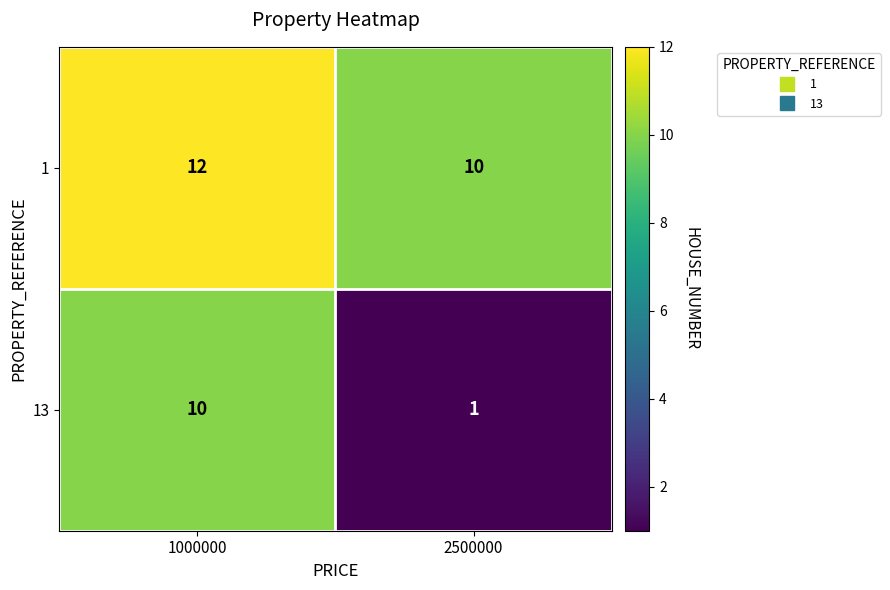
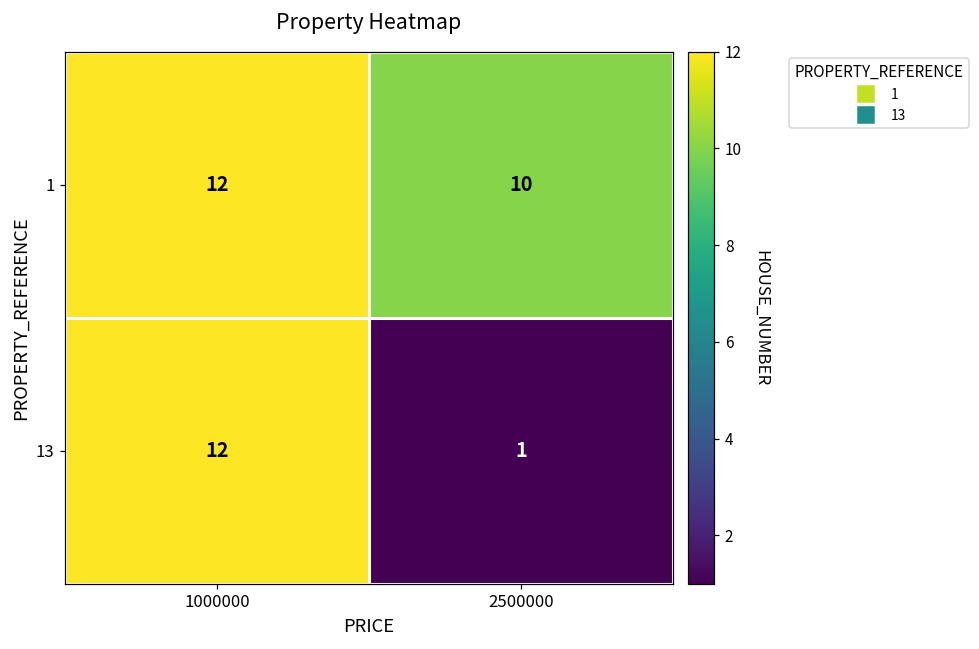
  {
    "1": {
      "1000000": 12,
      "2500000": 10
    },
    "13": {
-     "1000000": 10,
+     "1000000": 12,
      "2500000": 1
    }
  }
